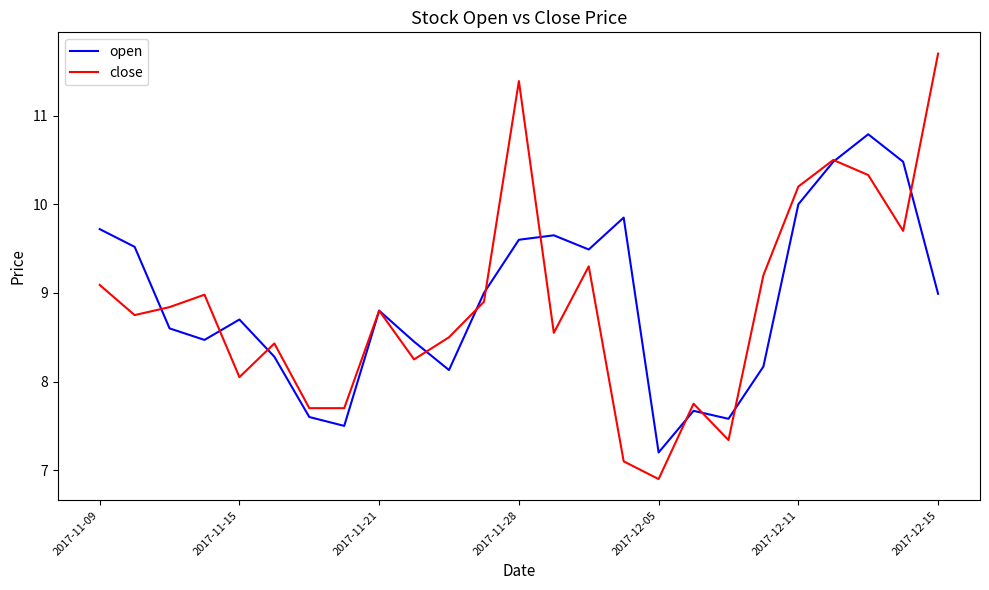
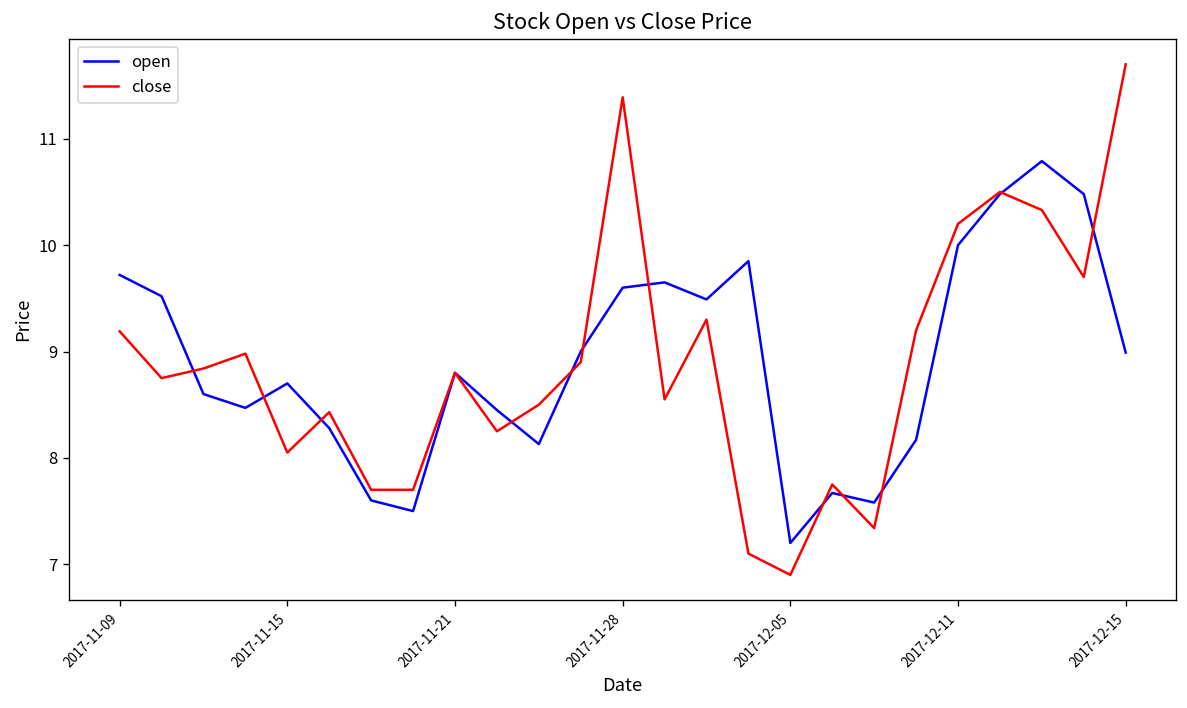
  {
    "open": {
      "2017-11-09": 9.7,
      "2017-11-15": 8.7,
      "2017-11-28": 9.6,
      "2017-12-05": 7.2,
      "2017-12-11": 10.0,
      "2017-12-15": 9.0
    },
    "close": {
-     "2017-11-09": 9.1,
+     "2017-11-09": 9.2,
      "2017-11-15": 8.1,
      "2017-11-28": 11.4,
      "2017-12-05": 6.9,
      "2017-12-11": 10.2,
      "2017-12-15": 11.7
    }
  }
